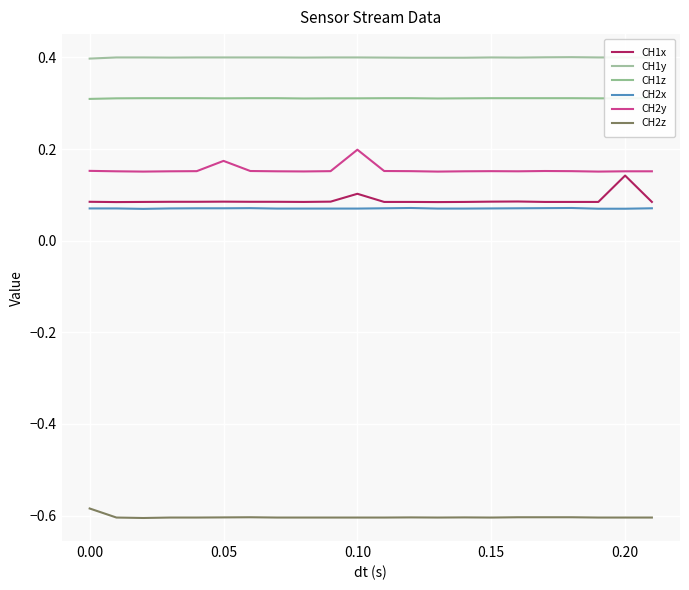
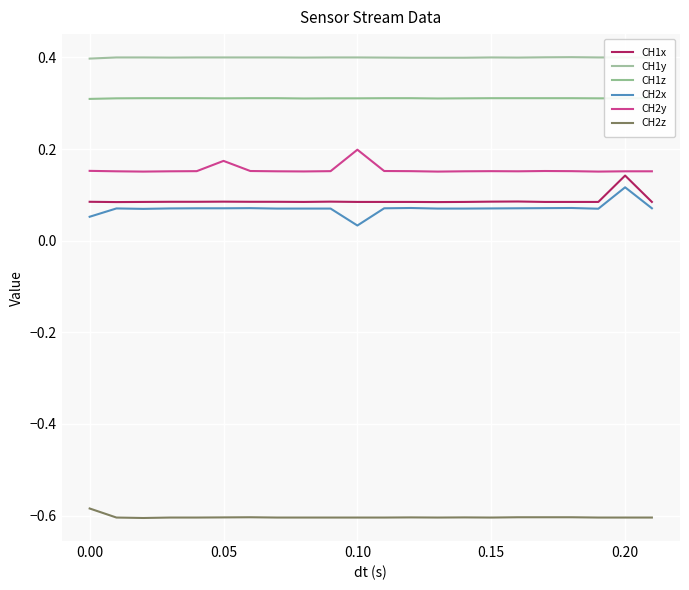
  {
    "CH1x": {
      "0.00": 0.08,
      "0.05": 0.09,
-     "0.10": 0.10,
+     "0.10": 0.08,
      "0.15": 0.09,
      "0.20": 0.14
    },
    "CH2x": {
-     "0.00": 0.07,
+     "0.00": 0.05,
      "0.05": 0.07,
-     "0.10": 0.07,
+     "0.10": 0.03,
      "0.15": 0.07,
-     "0.20": 0.07
+     "0.20": 0.12
    },
    "CH2y": {
      "0.00": 0.15,
      "0.05": 0.17,
      "0.10": 0.20,
      "0.15": 0.15,
      "0.20": 0.15
    },
    "CH2z": {
      "0.00": -0.58,
      "0.05": -0.60,
      "0.10": -0.60,
      "0.15": -0.60,
      "0.20": -0.60
    }
  }
